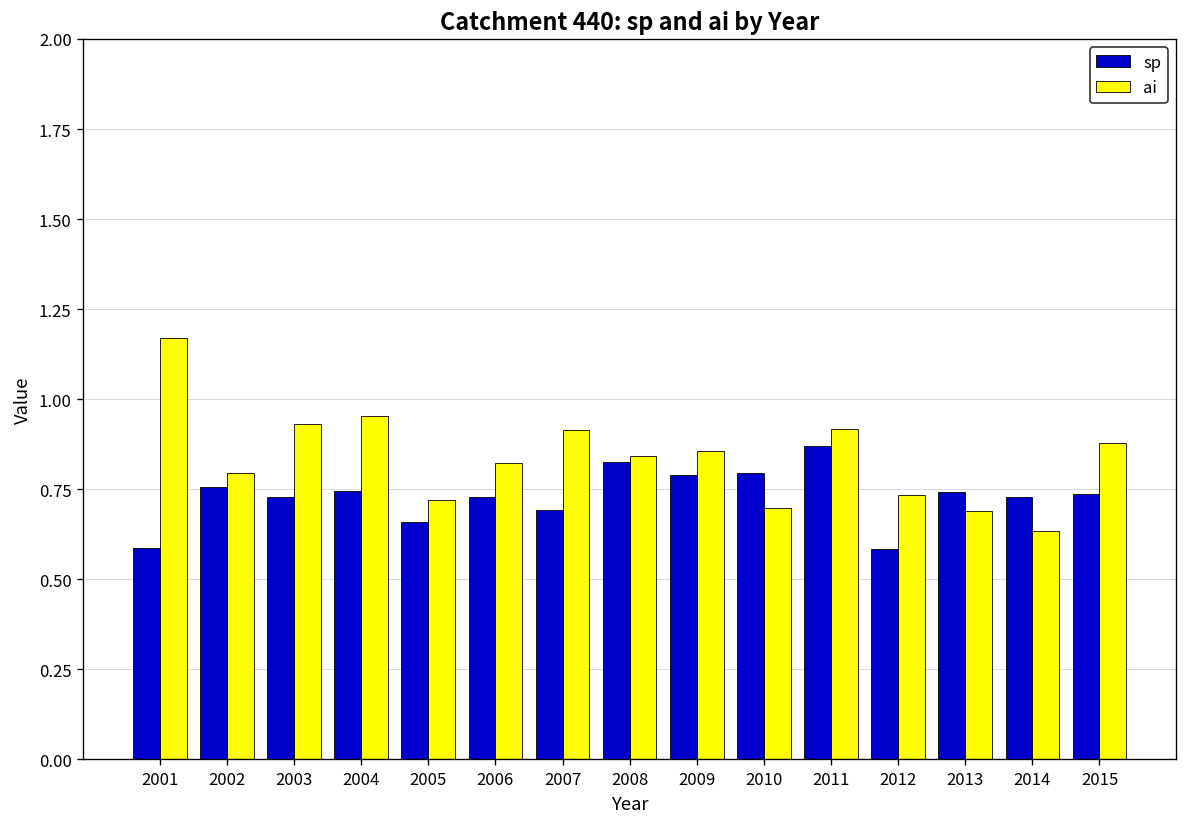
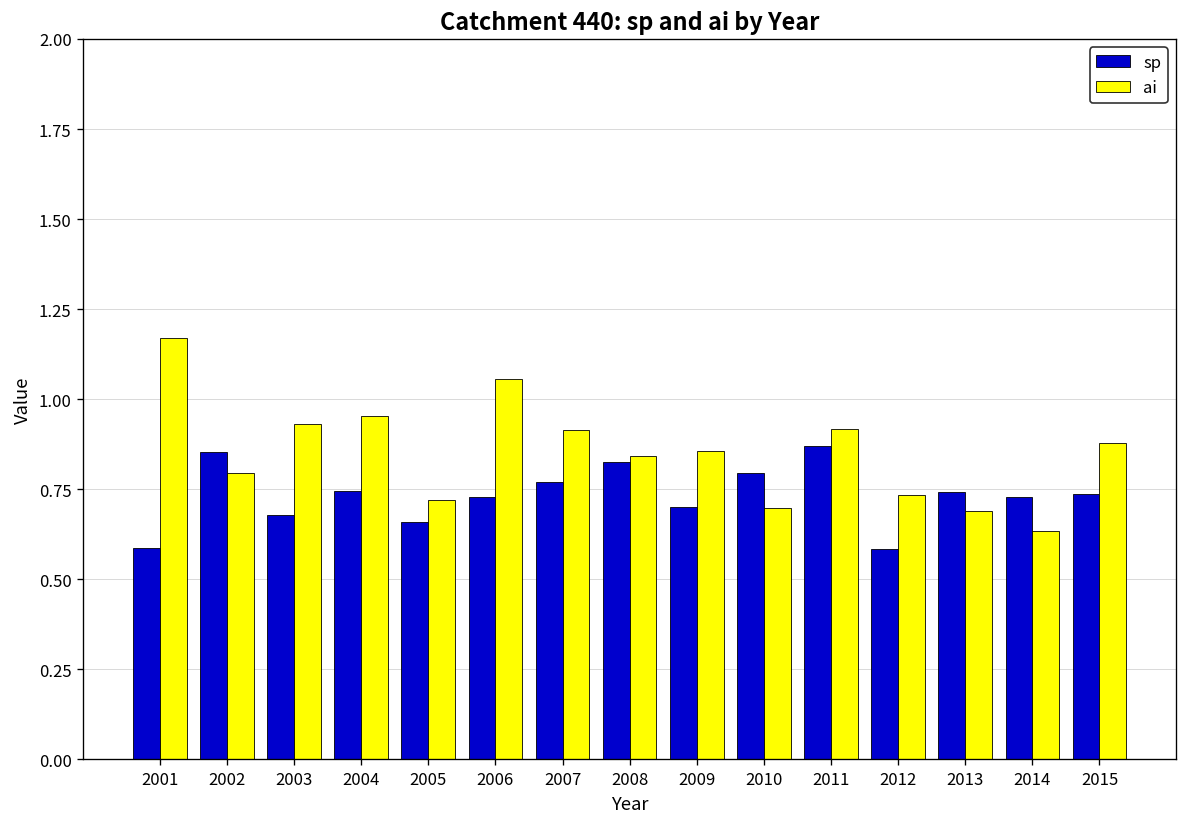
  {
    "sp": {
      "2001": 0.59,
-     "2002": 0.76,
-     "2003": 0.73,
+     "2002": 0.85,
+     "2003": 0.68,
      "2004": 0.74,
      "2005": 0.66,
      "2006": 0.73,
-     "2007": 0.69,
+     "2007": 0.77,
      "2008": 0.82,
-     "2009": 0.79,
+     "2009": 0.70,
      "2010": 0.80,
      "2011": 0.87,
      "2012": 0.58,
      "2013": 0.74,
      "2014": 0.73,
      "2015": 0.74
    },
    "ai": {
      "2001": 1.17,
      "2002": 0.79,
      "2003": 0.93,
      "2004": 0.95,
      "2005": 0.72,
-     "2006": 0.82,
+     "2006": 1.05,
      "2007": 0.91,
      "2008": 0.84,
      "2009": 0.86,
      "2010": 0.70,
      "2011": 0.92,
      "2012": 0.73,
      "2013": 0.69,
      "2014": 0.64,
      "2015": 0.88
    }
  }
